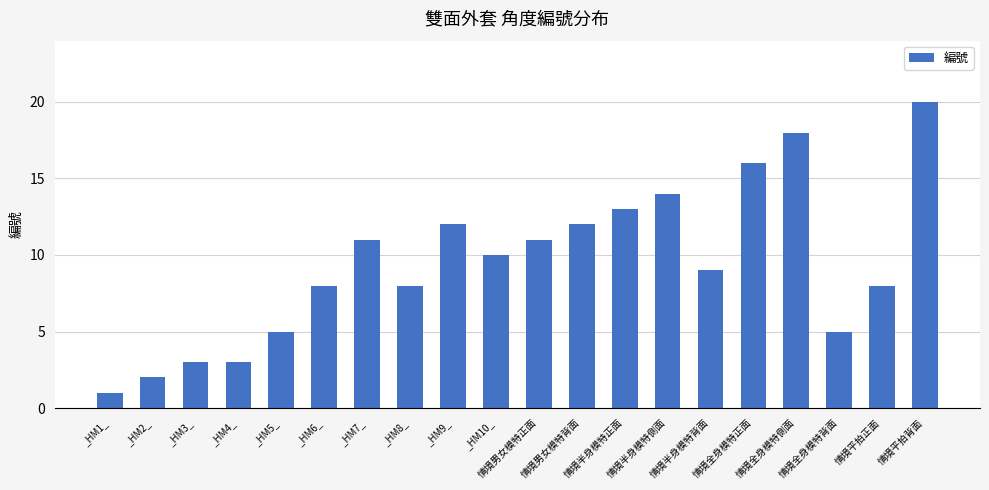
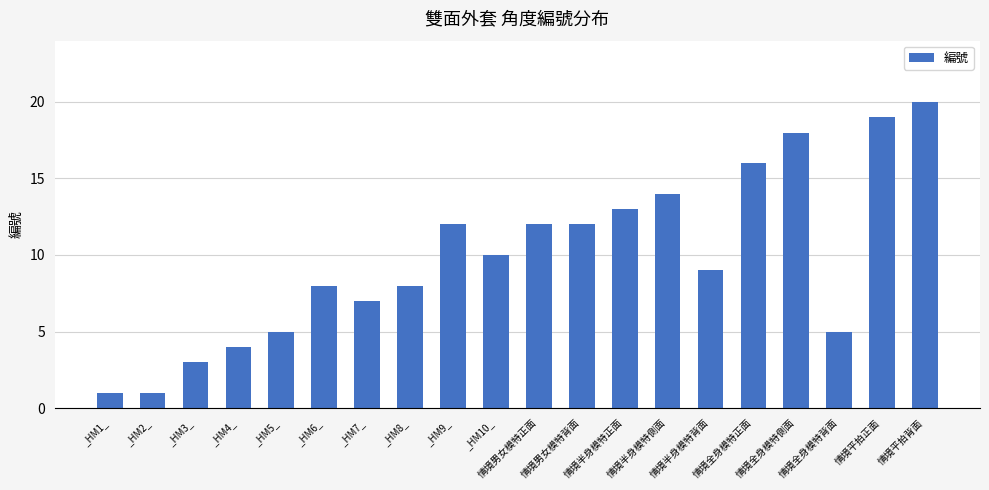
  {
    "_HM1_": 1,
-   "_HM2_": 2,
+   "_HM2_": 1,
    "_HM3_": 3,
-   "_HM4_": 3,
+   "_HM4_": 4,
    "_HM5_": 5,
    "_HM6_": 8,
-   "_HM7_": 11,
+   "_HM7_": 7,
    "_HM8_": 8,
    "_HM9_": 12,
    "_HM10_": 10,
-   "情境男女模特正面": 11,
+   "情境男女模特正面": 12,
    "情境男女模特背面": 12,
    "情境半身模特正面": 13,
    "情境半身模特側面": 14,
    "情境半身模特背面": 9,
    "情境全身模特正面": 16,
    "情境全身模特側面": 18,
    "情境全身模特背面": 5,
-   "情境平拍正面": 8,
+   "情境平拍正面": 19,
    "情境平拍背面": 20
  }
